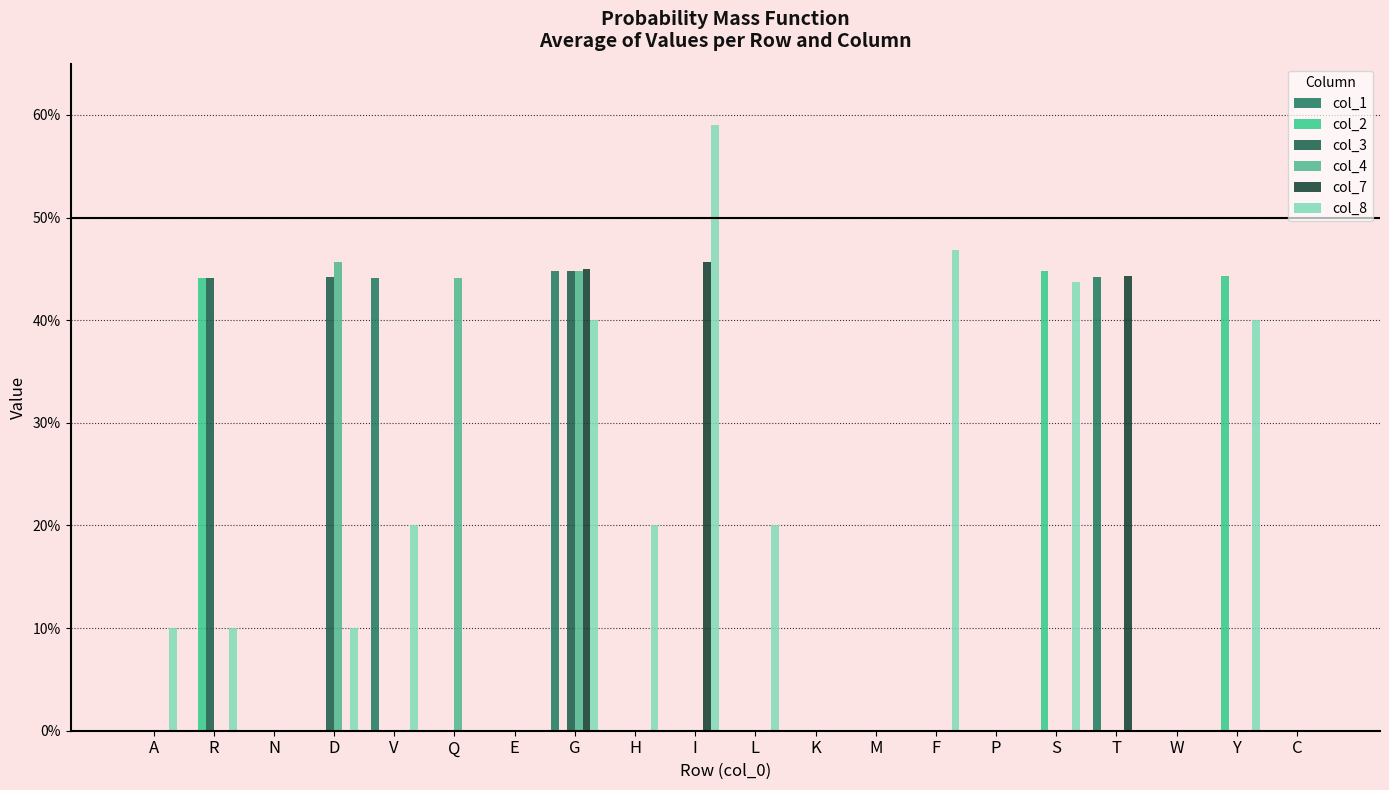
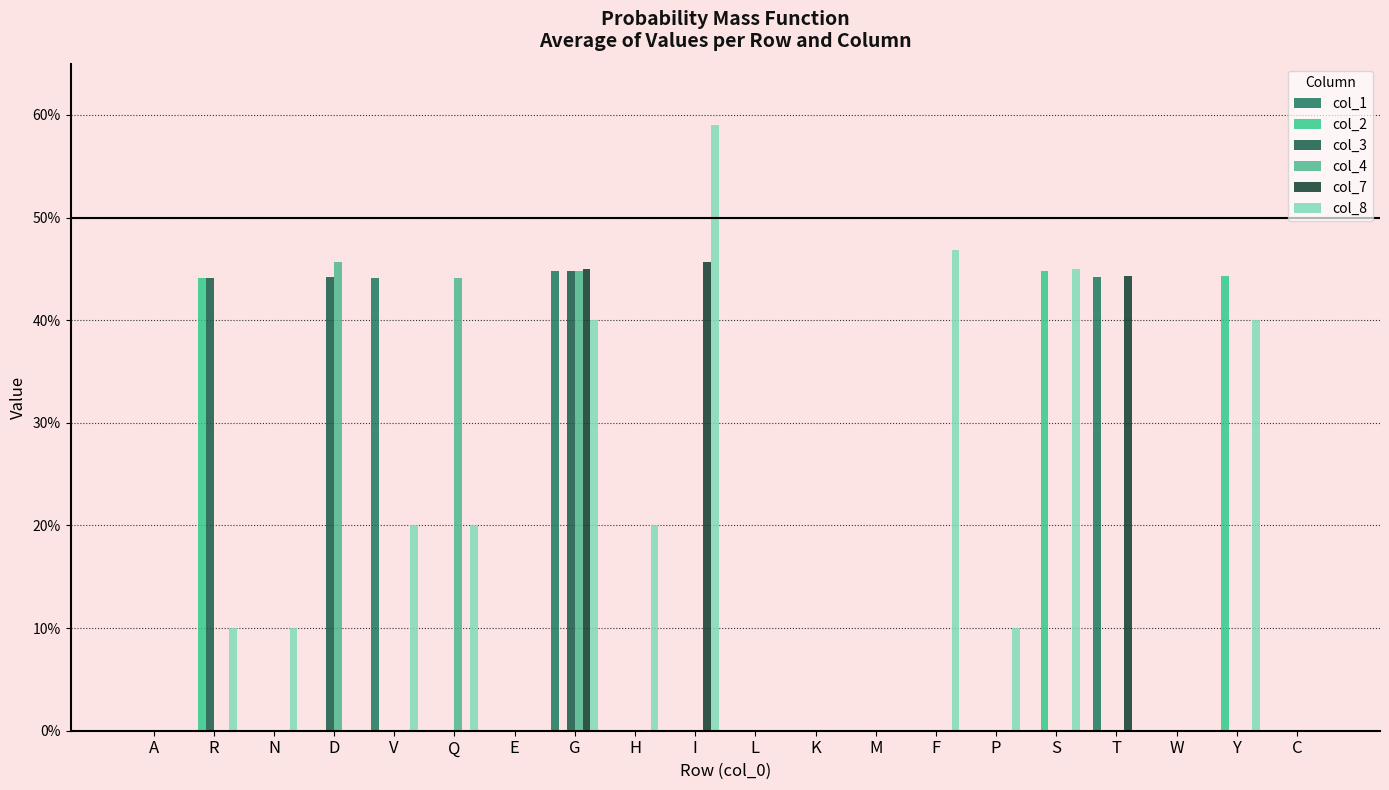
  {
    "col_8": {
-     "A": "10.0%",
+     "A": "0.0%",
      "R": "10.0%",
-     "N": "0.0%",
-     "D": "10.0%",
+     "N": "10.0%",
+     "D": "0.0%",
      "V": "20.0%",
-     "Q": "0.0%",
+     "Q": "20.0%",
      "E": "0.0%",
      "G": "40.0%",
      "H": "20.0%",
      "I": "59.1%",
-     "L": "20.0%",
+     "L": "0.0%",
      "K": "0.0%",
      "M": "0.0%",
      "F": "46.8%",
-     "P": "0.0%",
-     "S": "43.7%",
+     "P": "10.0%",
+     "S": "45.0%",
      "T": "0.0%",
      "W": "0.0%",
      "Y": "40.0%",
      "C": "0.0%"
    }
  }
